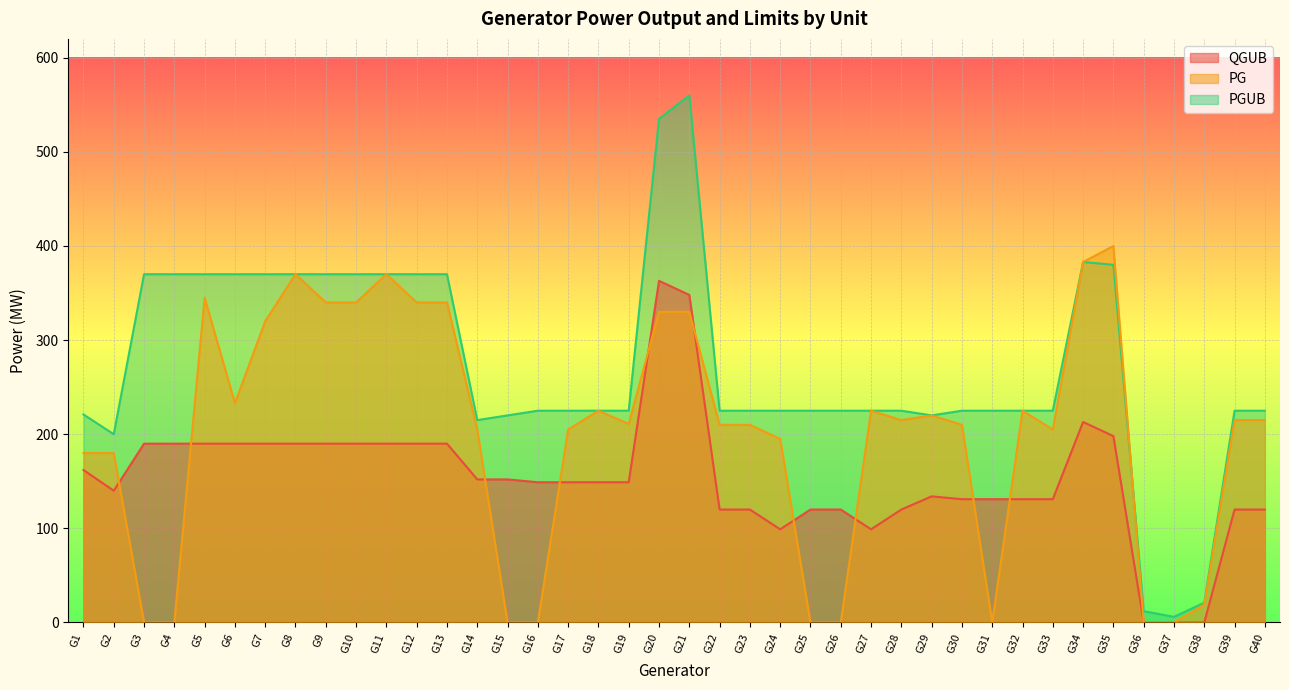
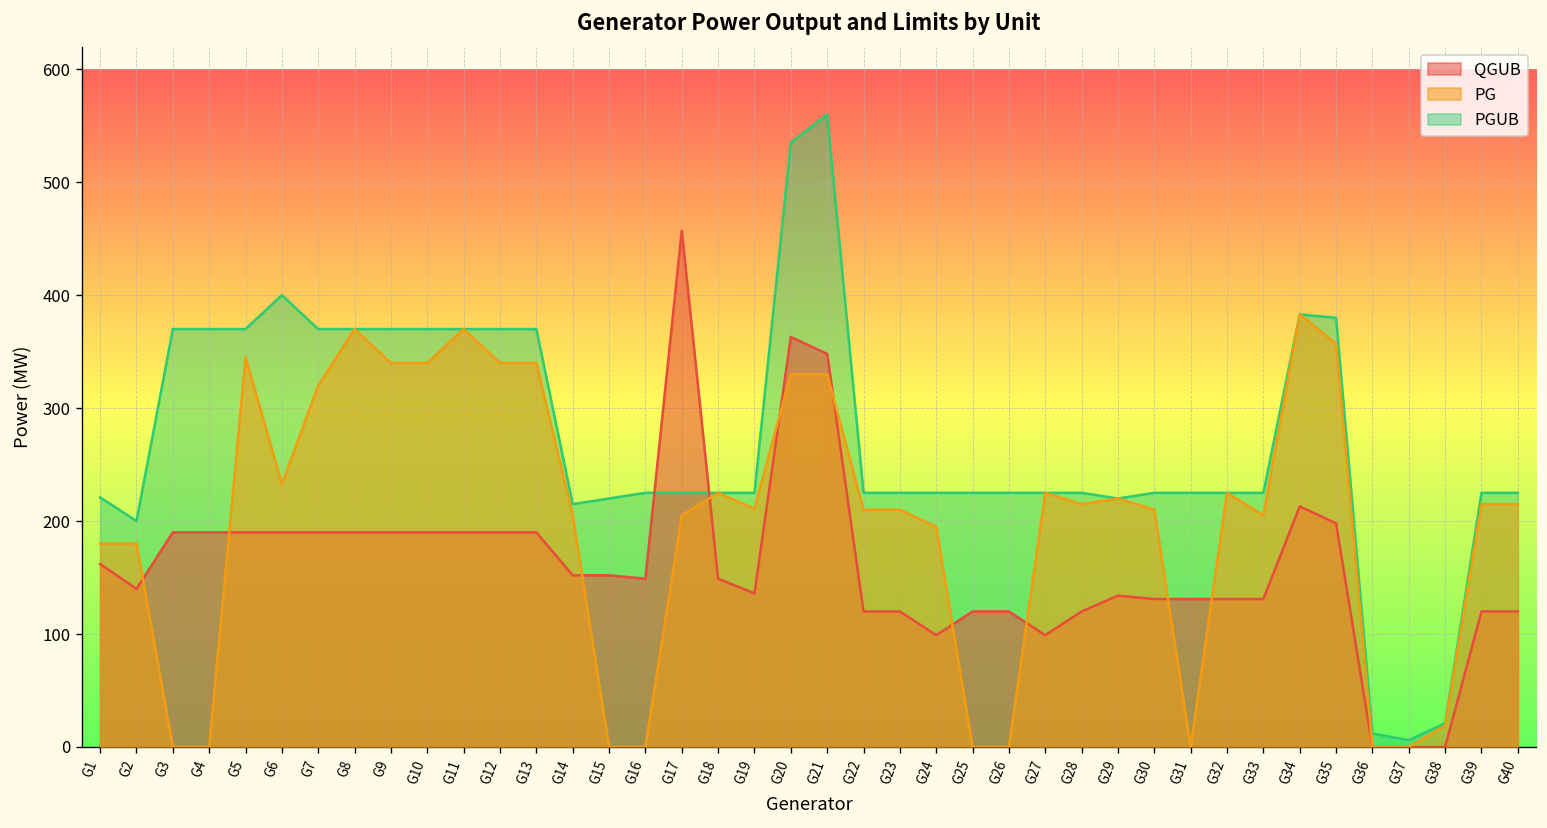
  {
    "QGUB": {
      "G1": 160,
      "G2": 140,
      "G3": 190,
      "G4": 190,
      "G5": 190,
      "G6": 190,
      "G7": 190,
      "G8": 190,
      "G9": 190,
      "G10": 190,
      "G11": 190,
      "G12": 190,
      "G13": 190,
      "G14": 150,
      "G15": 150,
      "G16": 150,
-     "G17": 150,
+     "G17": 460,
      "G18": 150,
-     "G19": 150,
+     "G19": 140,
      "G20": 360,
      "G21": 350,
      "G22": 120,
      "G23": 120,
      "G24": 100,
      "G25": 120,
      "G26": 120,
      "G27": 100,
      "G28": 120,
      "G29": 130,
      "G30": 130,
      "G31": 130,
      "G32": 130,
      "G33": 130,
      "G34": 210,
      "G35": 200,
      "G38": 0,
      "G39": 120,
      "G40": 120
    },
    "PG": {
      "G1": 180,
      "G2": 180,
      "G3": 0,
      "G4": 0,
      "G5": 350,
      "G6": 230,
      "G7": 320,
      "G9": 340,
      "G10": 340,
      "G12": 340,
      "G13": 340,
      "G14": 210,
      "G15": 0,
      "G16": 0,
      "G17": 210,
      "G19": 210,
      "G20": 330,
      "G21": 330,
      "G22": 210,
      "G23": 210,
      "G24": 200,
      "G25": 0,
      "G26": 0,
      "G28": 220,
      "G30": 210,
      "G31": 0,
      "G33": 210,
-     "G35": 400,
+     "G35": 360,
      "G39": 220,
      "G40": 220
    },
    "PGUB": {
      "G1": 220,
      "G2": 200,
      "G3": 370,
      "G4": 370,
      "G5": 370,
-     "G6": 370,
+     "G6": 400,
      "G7": 370,
      "G9": 370,
      "G10": 370,
      "G12": 370,
      "G13": 370,
      "G14": 220,
      "G15": 220,
      "G16": 230,
      "G17": 230,
      "G19": 230,
      "G20": 540,
      "G21": 560,
      "G22": 230,
      "G23": 230,
      "G24": 230,
      "G25": 230,
      "G26": 230,
      "G28": 230,
      "G30": 230,
      "G31": 230,
      "G33": 230,
      "G35": 380,
      "G36": 10,
      "G37": 10,
      "G39": 230,
      "G40": 230
    }
  }
